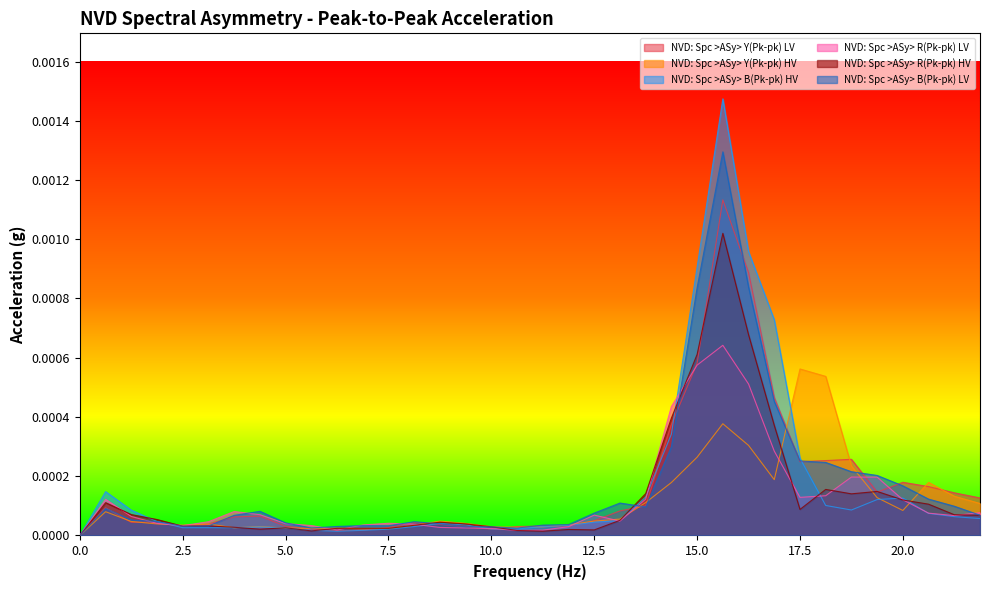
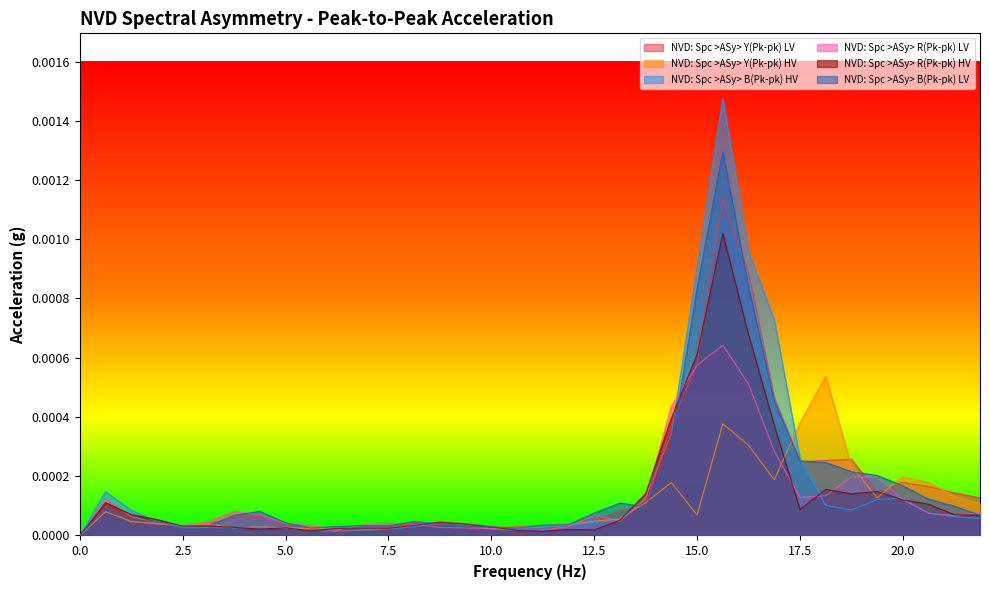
  {
    "NVD: Spc >ASy> Y(Pk-pk) LV": {
      "20.0": 0.00018
    },
    "NVD: Spc >ASy> Y(Pk-pk) HV": {
-     "15.0": 0.00026,
-     "17.5": 0.00056,
-     "20.0": 0.00008
+     "15.0": 0.00007,
+     "17.5": 0.00038,
+     "20.0": 0.00020
    },
    "NVD: Spc >ASy> R(Pk-pk) LV": {
      "7.5": 0.00004,
      "17.5": 0.00013
    },
    "NVD: Spc >ASy> R(Pk-pk) HV": {
      "12.5": 0.00002,
      "15.0": 0.00061,
      "17.5": 0.00009
    }
  }
